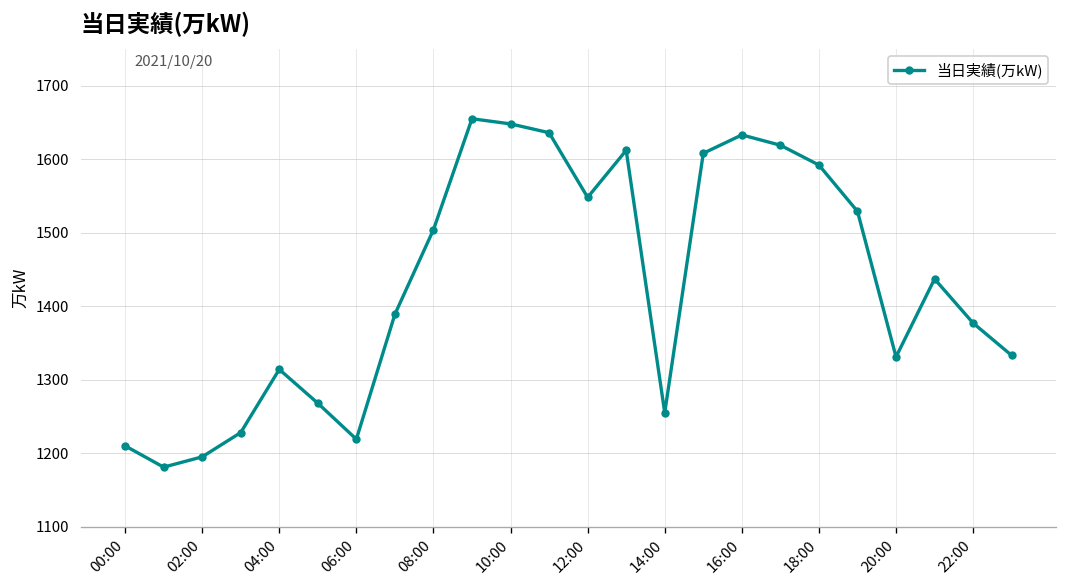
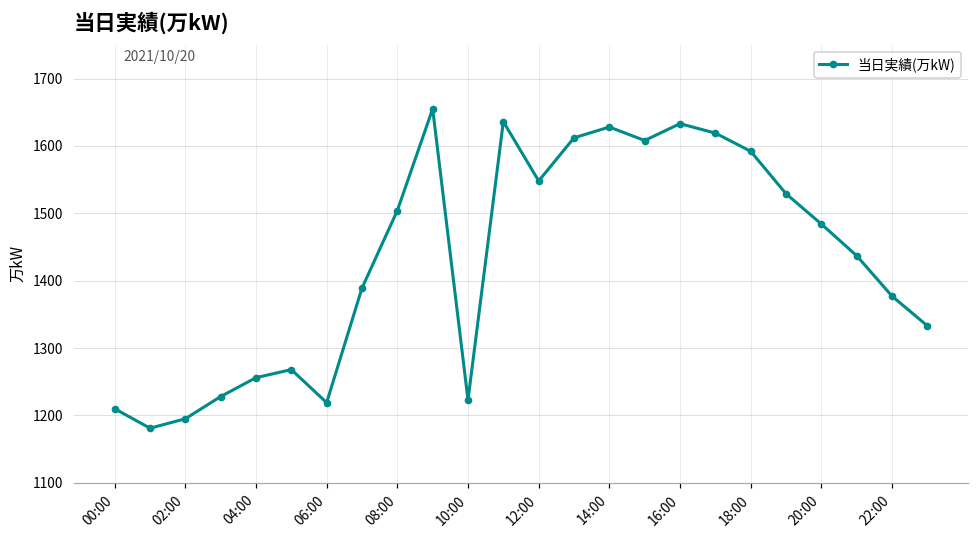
  {
    "00:00": 1210,
    "02:00": 1200,
-   "04:00": 1310,
+   "04:00": 1260,
    "06:00": 1220,
    "08:00": 1500,
-   "10:00": 1650,
+   "10:00": 1220,
    "12:00": 1550,
-   "14:00": 1260,
+   "14:00": 1630,
    "16:00": 1630,
    "18:00": 1590,
-   "20:00": 1330,
+   "20:00": 1480,
    "22:00": 1380
  }
